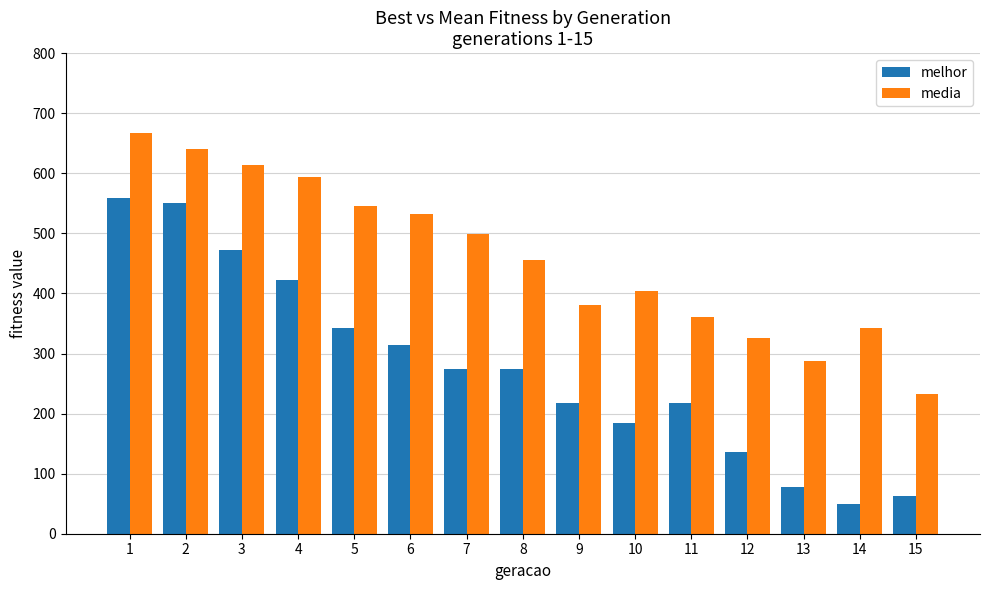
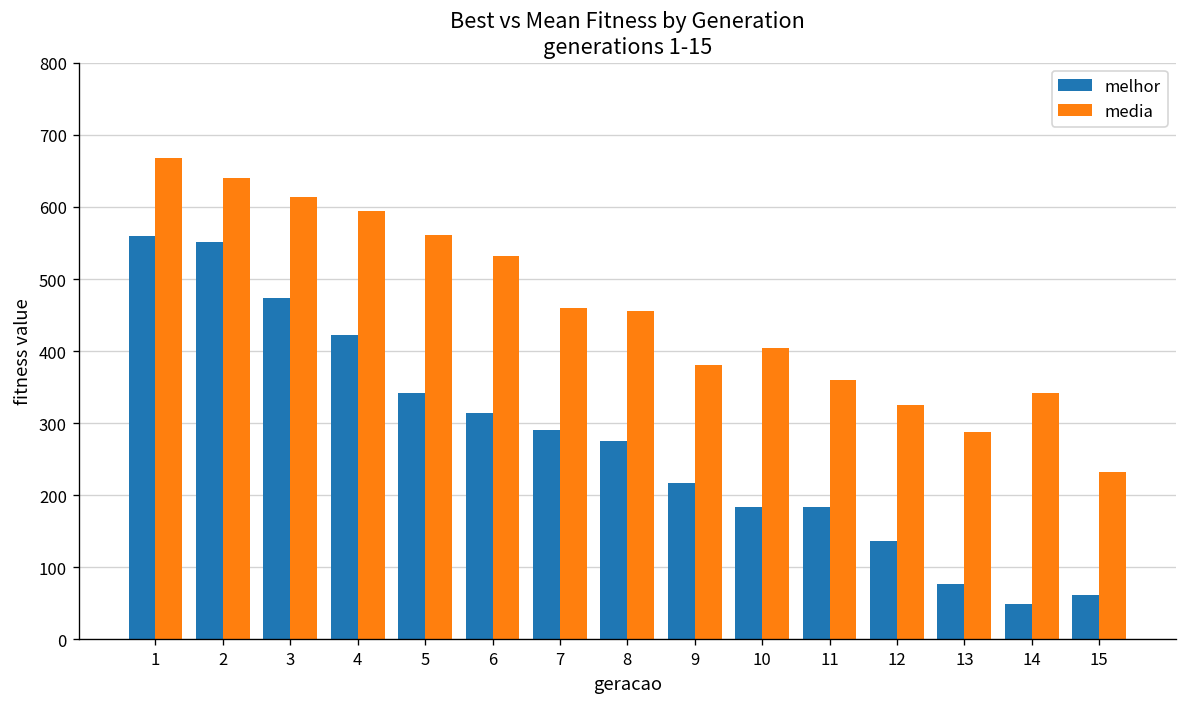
  {
    "melhor": {
      "1": 560,
      "2": 550,
      "3": 470,
      "4": 420,
      "5": 340,
      "6": 310,
-     "7": 280,
+     "7": 290,
      "8": 280,
      "9": 220,
      "10": 180,
-     "11": 220,
+     "11": 180,
      "12": 140,
      "13": 80,
      "14": 50,
      "15": 60
    },
    "media": {
      "1": 670,
      "2": 640,
      "3": 610,
      "4": 590,
-     "5": 550,
+     "5": 560,
      "6": 530,
-     "7": 500,
+     "7": 460,
      "8": 460,
      "9": 380,
      "10": 400,
      "11": 360,
      "12": 330,
      "13": 290,
      "14": 340,
      "15": 230
    }
  }
